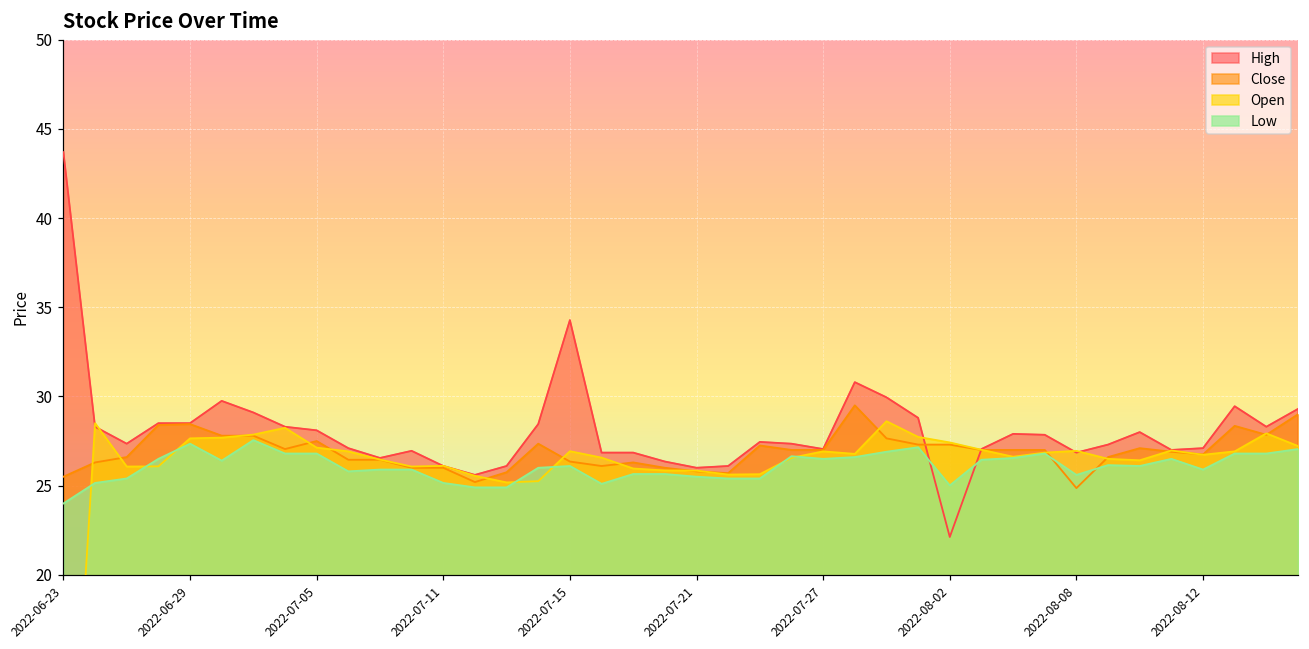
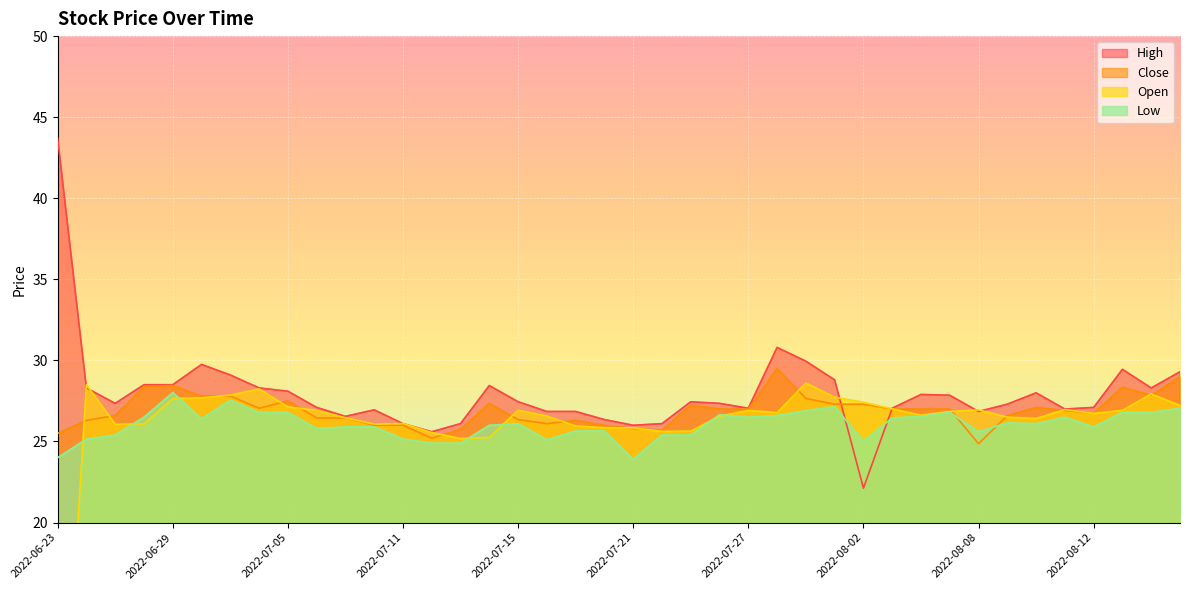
  {
    "High": {
      "2022-06-23": 43.7,
      "2022-07-05": 28.1,
-     "2022-07-15": 34.3,
+     "2022-07-15": 27.5,
      "2022-07-21": 26.0,
      "2022-08-02": 22.1,
      "2022-08-12": 27.1
    },
    "Close": {
      "2022-06-23": 25.5,
      "2022-07-05": 27.5,
      "2022-07-15": 26.4,
      "2022-08-08": 24.9
    },
    "Open": {
      "2022-06-29": 27.7,
      "2022-07-05": 27.1,
      "2022-07-15": 26.9
    },
    "Low": {
      "2022-06-23": 24.0,
-     "2022-06-29": 27.4,
+     "2022-06-29": 28.0,
      "2022-07-05": 26.8,
      "2022-07-11": 25.2,
      "2022-07-15": 26.1,
-     "2022-07-21": 25.5,
+     "2022-07-21": 23.9,
      "2022-07-27": 26.5,
      "2022-08-02": 25.0,
      "2022-08-08": 25.6,
      "2022-08-12": 25.9
    }
  }
